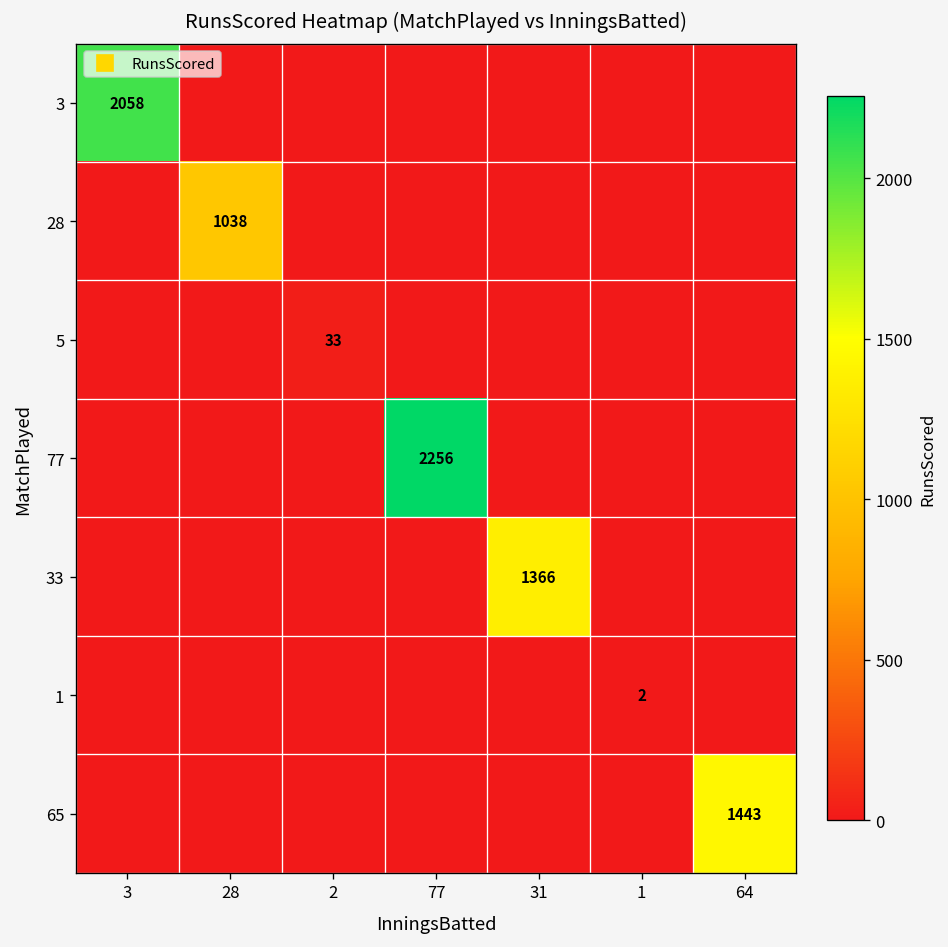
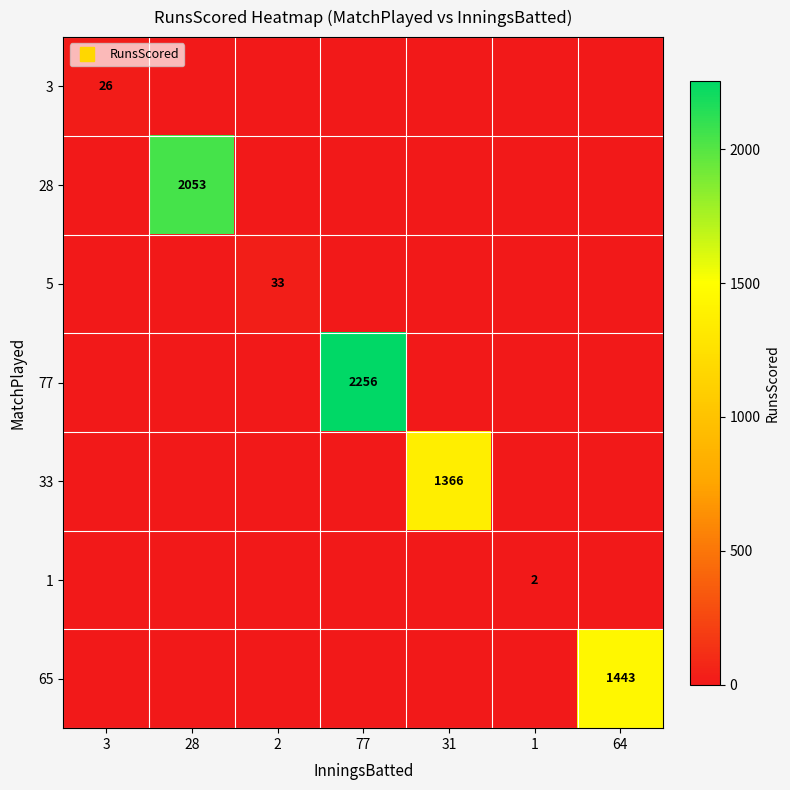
  {
    "3": {
-     "3": 2058
+     "3": 26
    },
    "28": {
-     "28": 1038
+     "28": 2053
    },
    "5": {
      "2": 33
    },
    "77": {
      "77": 2256
    },
    "33": {
      "31": 1366
    },
    "1": {
      "1": 2
    },
    "65": {
      "64": 1443
    }
  }
